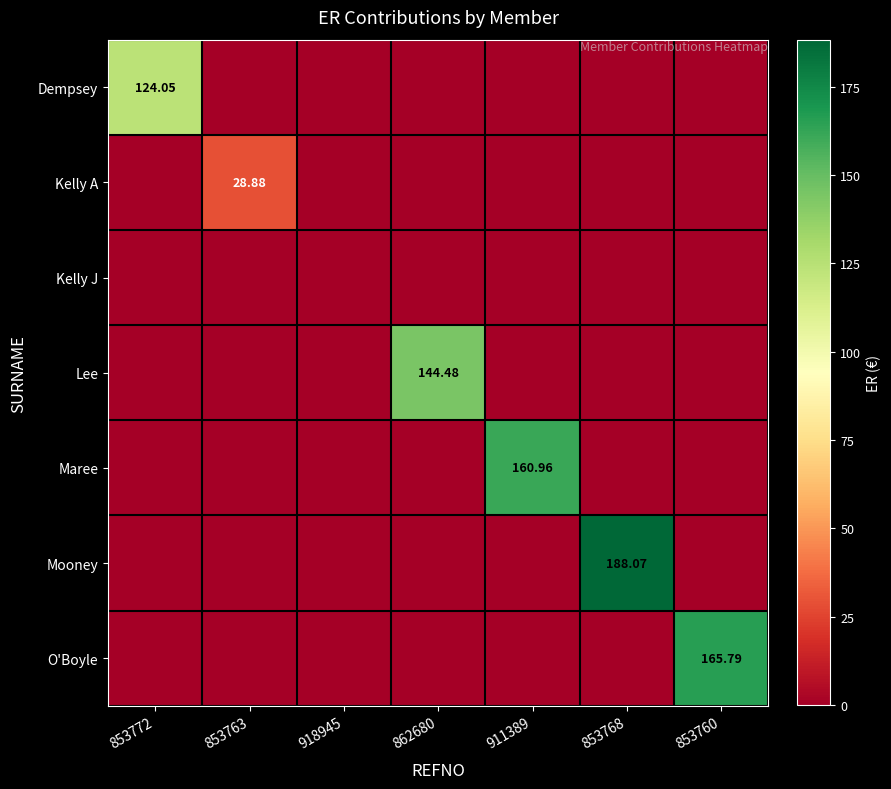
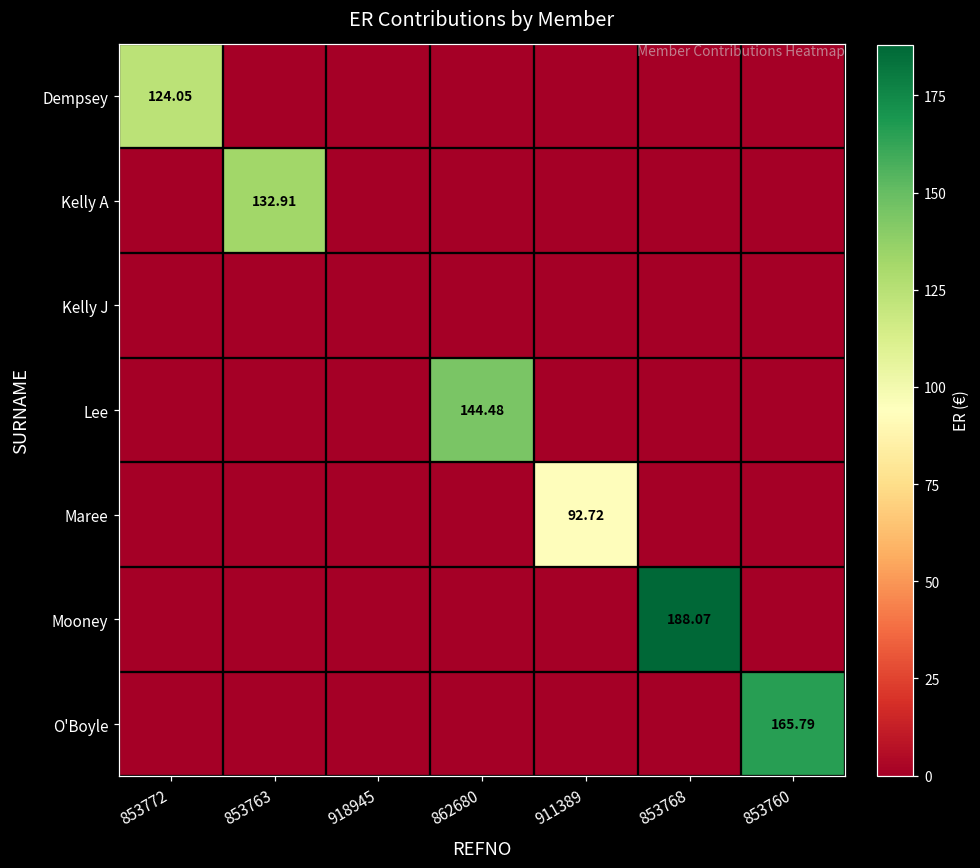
  {
    "Dempsey": {
      "853772": 124.05
    },
    "Kelly A": {
-     "853763": 28.88
+     "853763": 132.91
    },
    "Lee": {
      "862680": 144.48
    },
    "Maree": {
-     "911389": 160.96
+     "911389": 92.72
    },
    "Mooney": {
      "853768": 188.07
    },
    "O'Boyle": {
      "853760": 165.79
    }
  }
